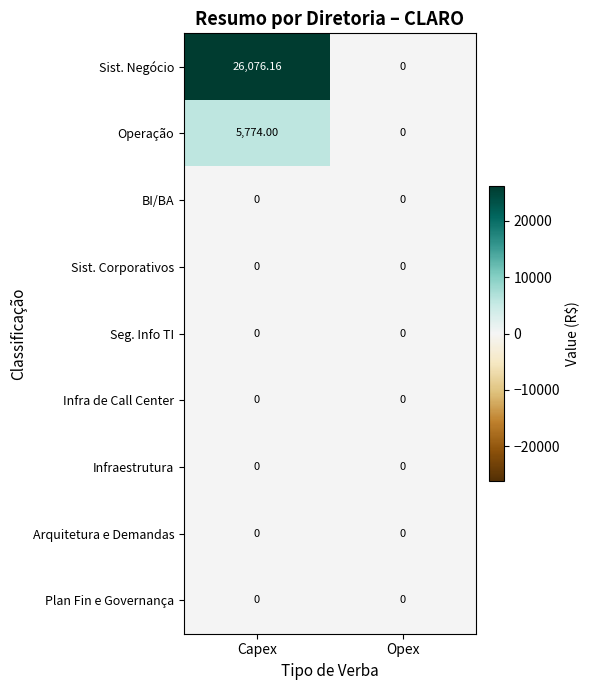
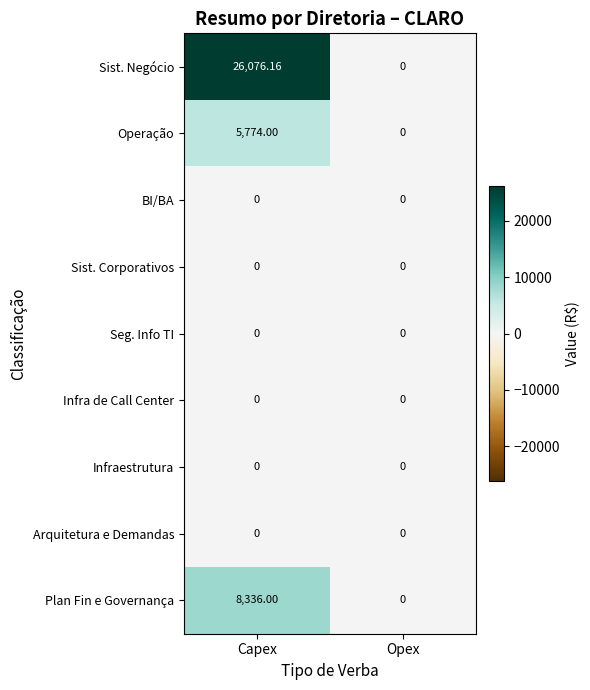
  {
    "Sist. Negócio": {
      "Capex": "26,076.16",
      "Opex": "0"
    },
    "Operação": {
      "Capex": "5,774.00",
      "Opex": "0"
    },
    "BI/BA": {
      "Capex": "0",
      "Opex": "0"
    },
    "Sist. Corporativos": {
      "Capex": "0",
      "Opex": "0"
    },
    "Seg. Info TI": {
      "Capex": "0",
      "Opex": "0"
    },
    "Infra de Call Center": {
      "Capex": "0",
      "Opex": "0"
    },
    "Infraestrutura": {
      "Capex": "0",
      "Opex": "0"
    },
    "Arquitetura e Demandas": {
      "Capex": "0",
      "Opex": "0"
    },
    "Plan Fin e Governança": {
-     "Capex": "0",
+     "Capex": "8,336.00",
      "Opex": "0"
    }
  }
